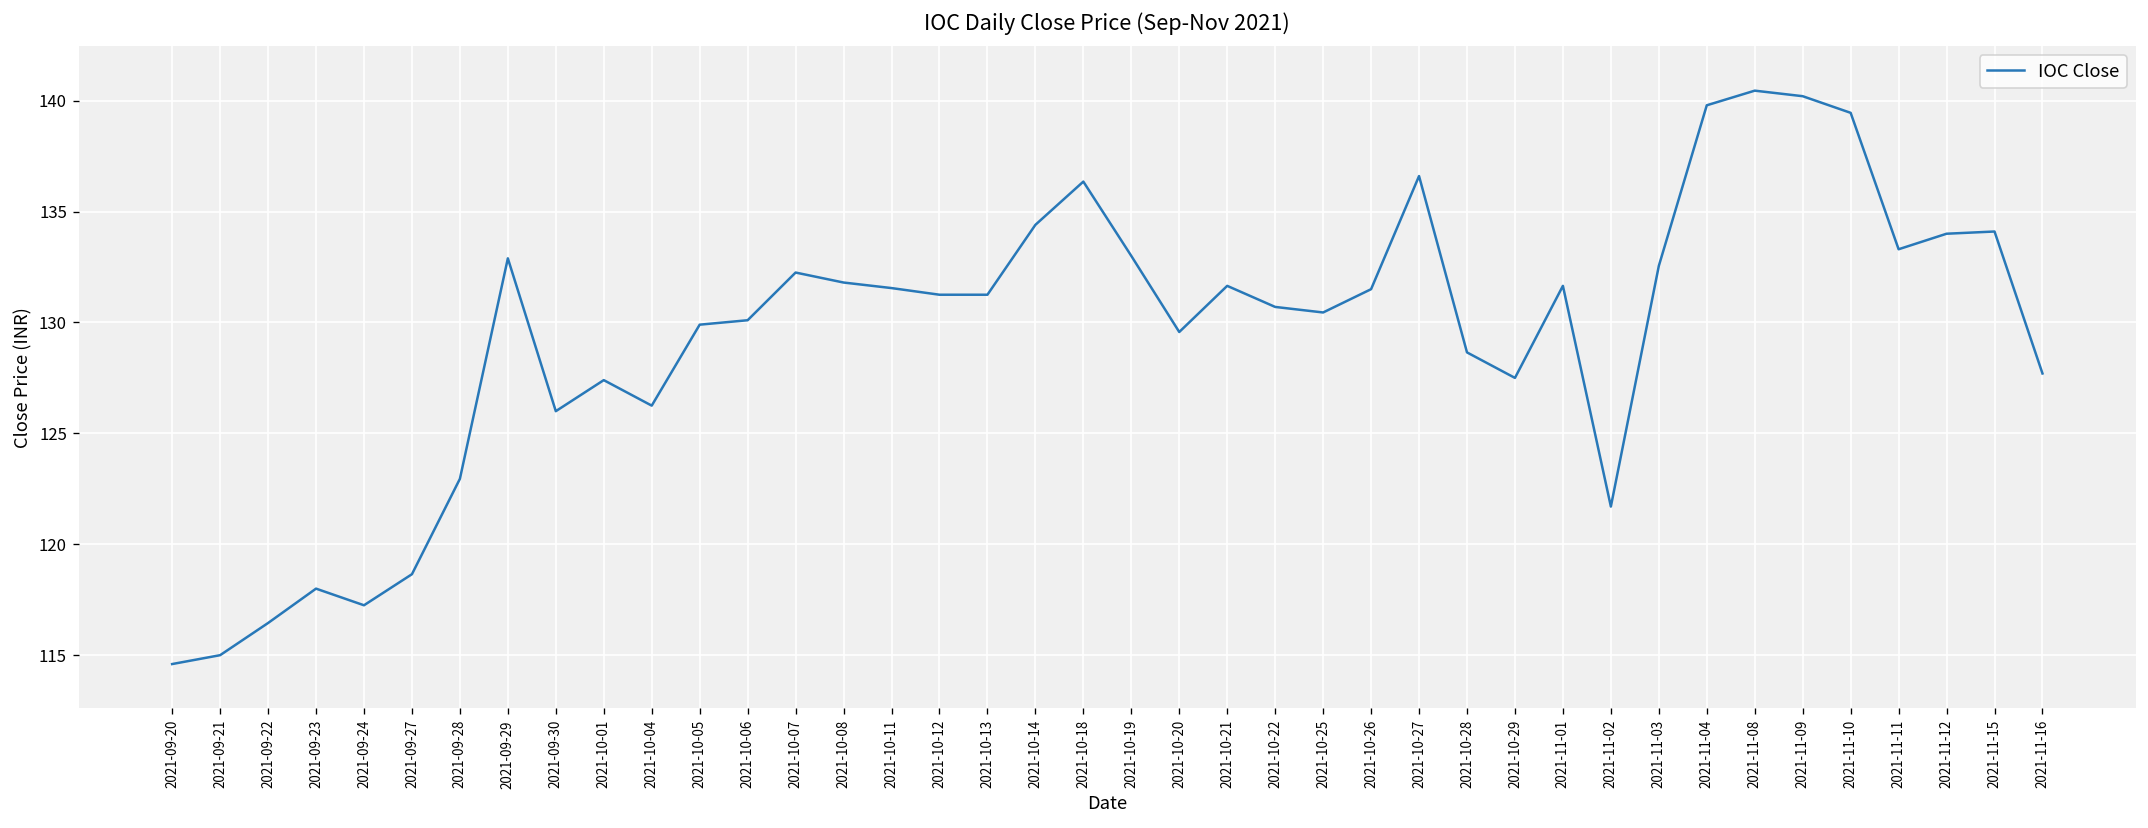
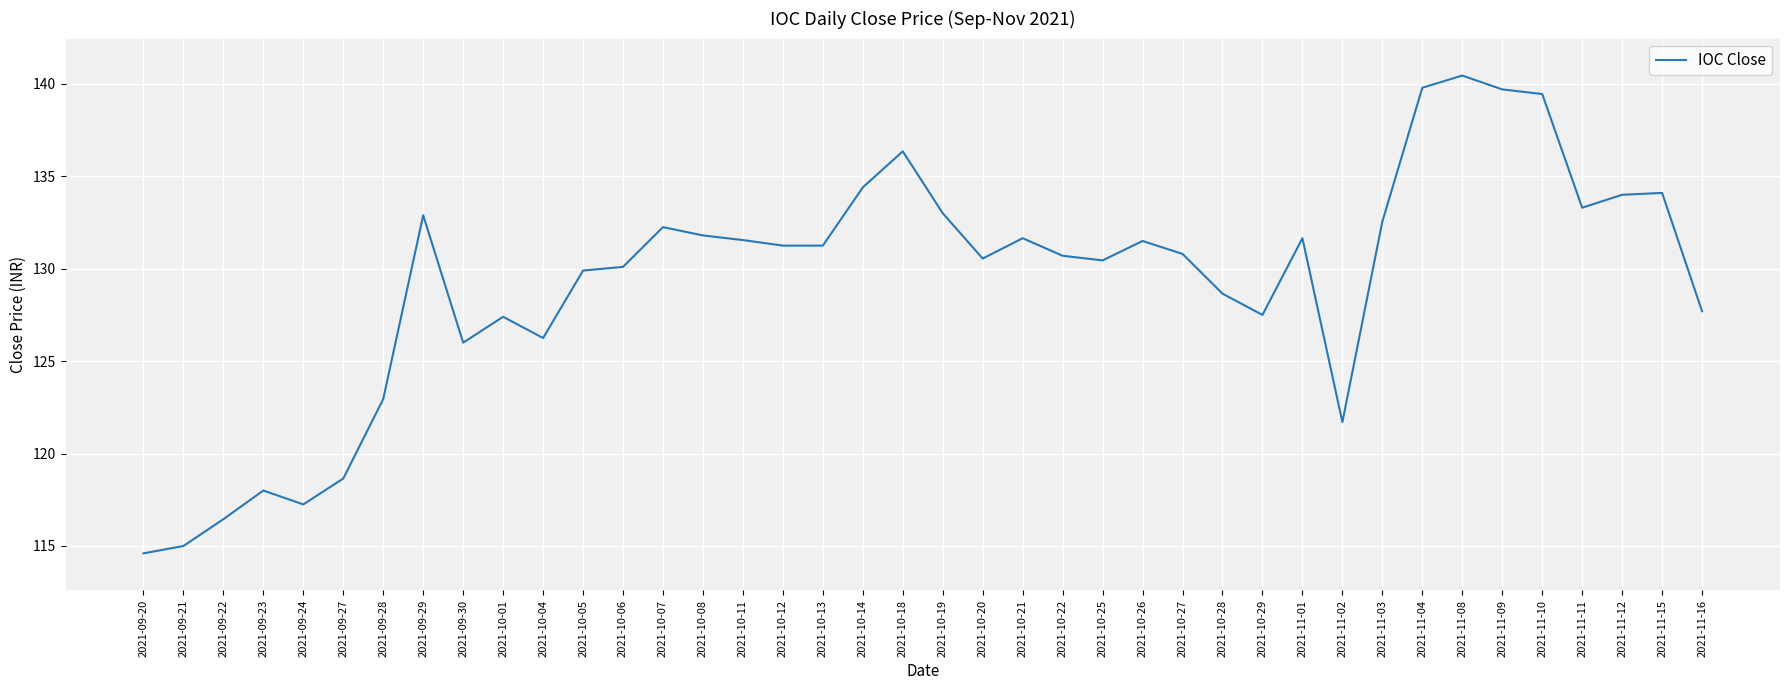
  {
    "2021-09-20": 114.6,
    "2021-09-21": 115.0,
    "2021-09-22": 116.5,
    "2021-09-23": 118.0,
    "2021-09-24": 117.3,
    "2021-09-27": 118.7,
    "2021-09-28": 123.0,
    "2021-09-29": 132.9,
    "2021-09-30": 126.0,
    "2021-10-01": 127.4,
    "2021-10-04": 126.3,
    "2021-10-05": 129.9,
    "2021-10-06": 130.1,
    "2021-10-07": 132.3,
    "2021-10-08": 131.8,
    "2021-10-11": 131.6,
    "2021-10-12": 131.3,
    "2021-10-13": 131.3,
    "2021-10-14": 134.4,
    "2021-10-18": 136.4,
    "2021-10-19": 133.0,
-   "2021-10-20": 129.6,
+   "2021-10-20": 130.6,
    "2021-10-21": 131.7,
    "2021-10-22": 130.7,
    "2021-10-25": 130.5,
    "2021-10-26": 131.5,
-   "2021-10-27": 136.6,
+   "2021-10-27": 130.8,
    "2021-10-28": 128.7,
    "2021-10-29": 127.5,
    "2021-11-01": 131.7,
    "2021-11-02": 121.7,
    "2021-11-03": 132.6,
    "2021-11-04": 139.8,
    "2021-11-08": 140.5,
-   "2021-11-09": 140.2,
+   "2021-11-09": 139.7,
    "2021-11-10": 139.5,
    "2021-11-11": 133.3,
    "2021-11-12": 134.0,
    "2021-11-15": 134.1,
    "2021-11-16": 127.7
  }
